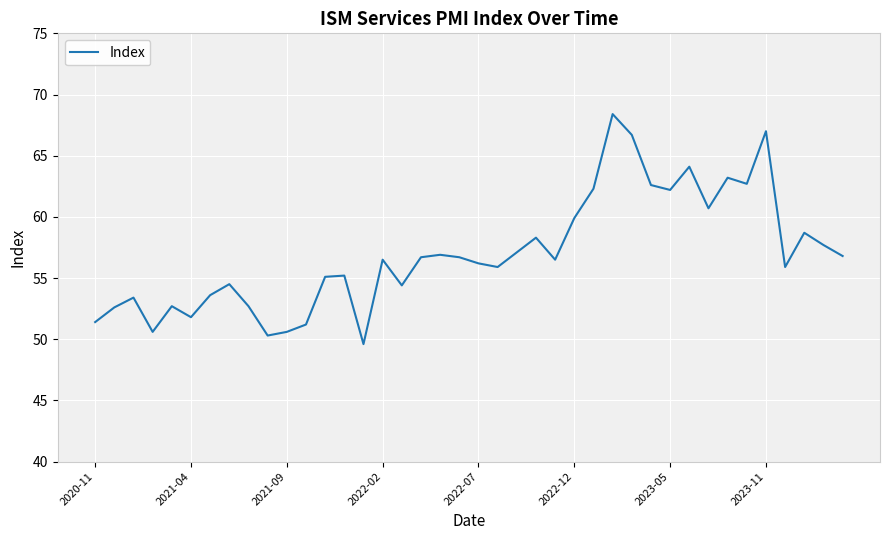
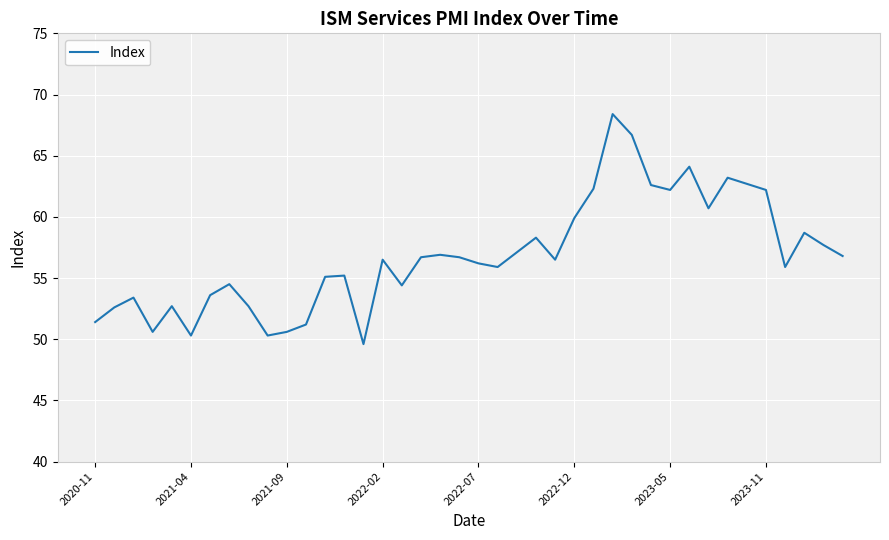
  {
    "2020-11": 51.4,
-   "2021-04": 51.8,
+   "2021-04": 50.3,
    "2021-09": 50.6,
    "2022-02": 56.5,
    "2022-07": 56.2,
    "2022-12": 59.9,
    "2023-05": 62.2,
-   "2023-11": 67.0
+   "2023-11": 62.2
  }
